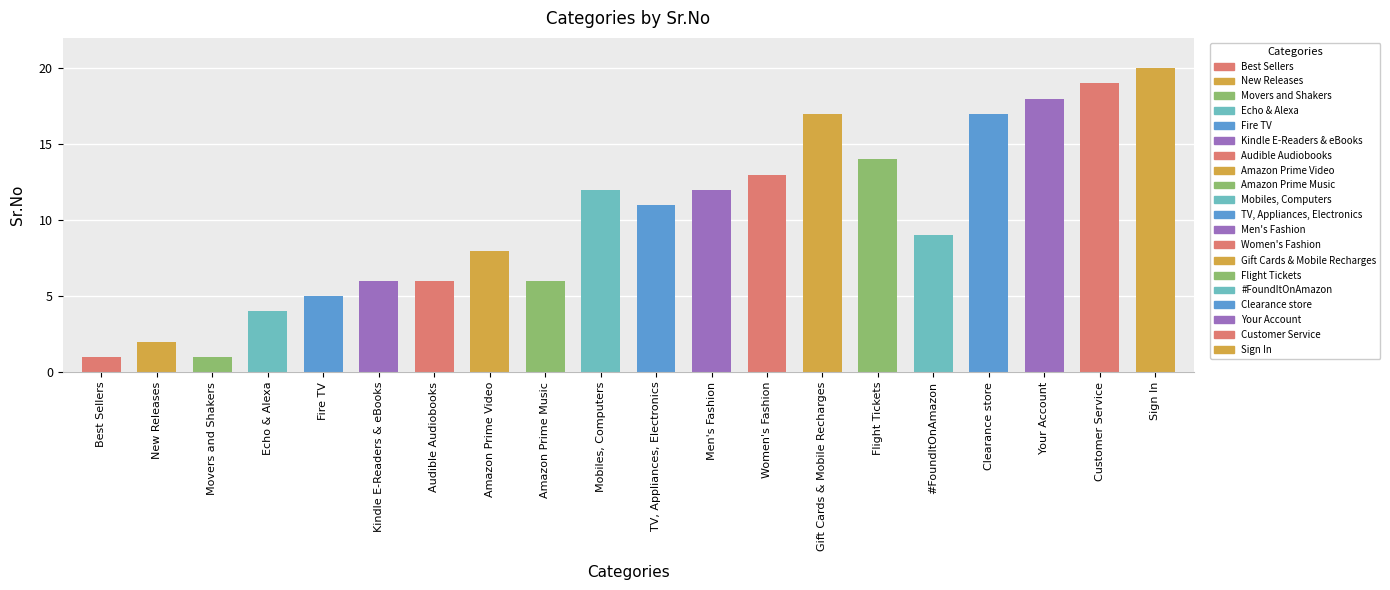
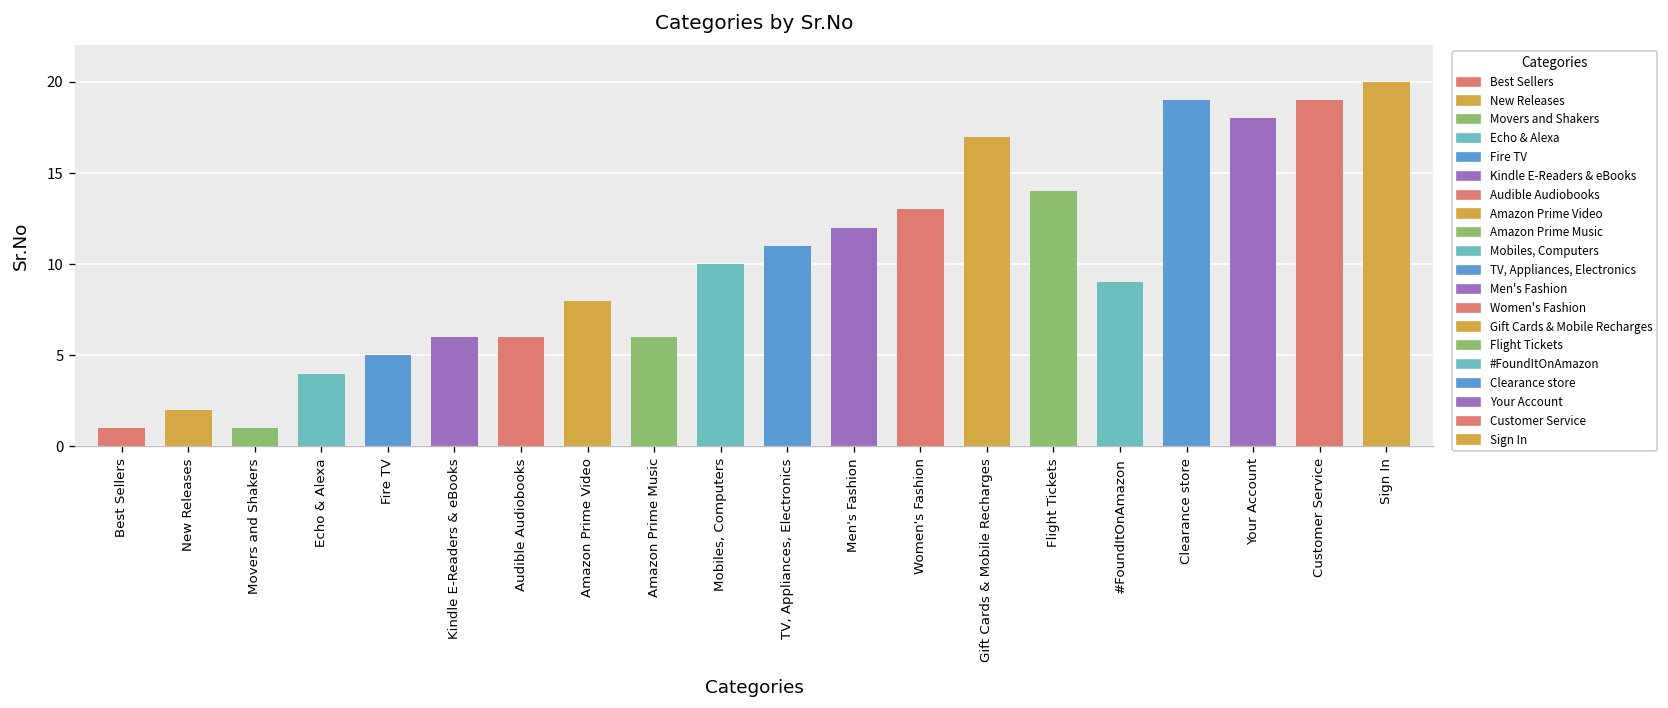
  {
    "Best Sellers": 1,
    "New Releases": 2,
    "Movers and Shakers": 1,
    "Echo & Alexa": 4,
    "Fire TV": 5,
    "Kindle E-Readers & eBooks": 6,
    "Audible Audiobooks": 6,
    "Amazon Prime Video": 8,
    "Amazon Prime Music": 6,
-   "Mobiles, Computers": 12,
+   "Mobiles, Computers": 10,
    "TV, Appliances, Electronics": 11,
    "Men's Fashion": 12,
    "Women's Fashion": 13,
    "Gift Cards & Mobile Recharges": 17,
    "Flight Tickets": 14,
    "#FoundItOnAmazon": 9,
-   "Clearance store": 17,
+   "Clearance store": 19,
    "Your Account": 18,
    "Customer Service": 19,
    "Sign In": 20
  }
